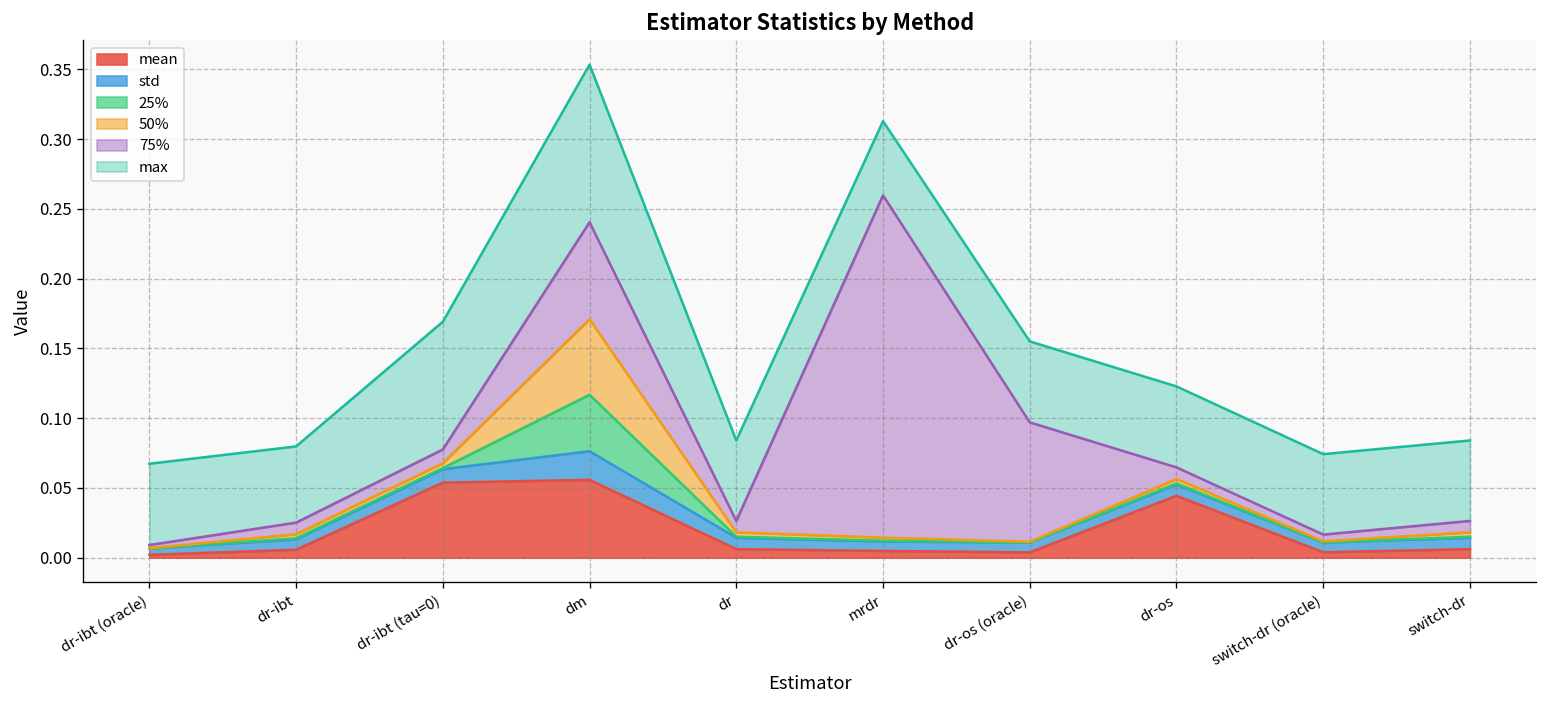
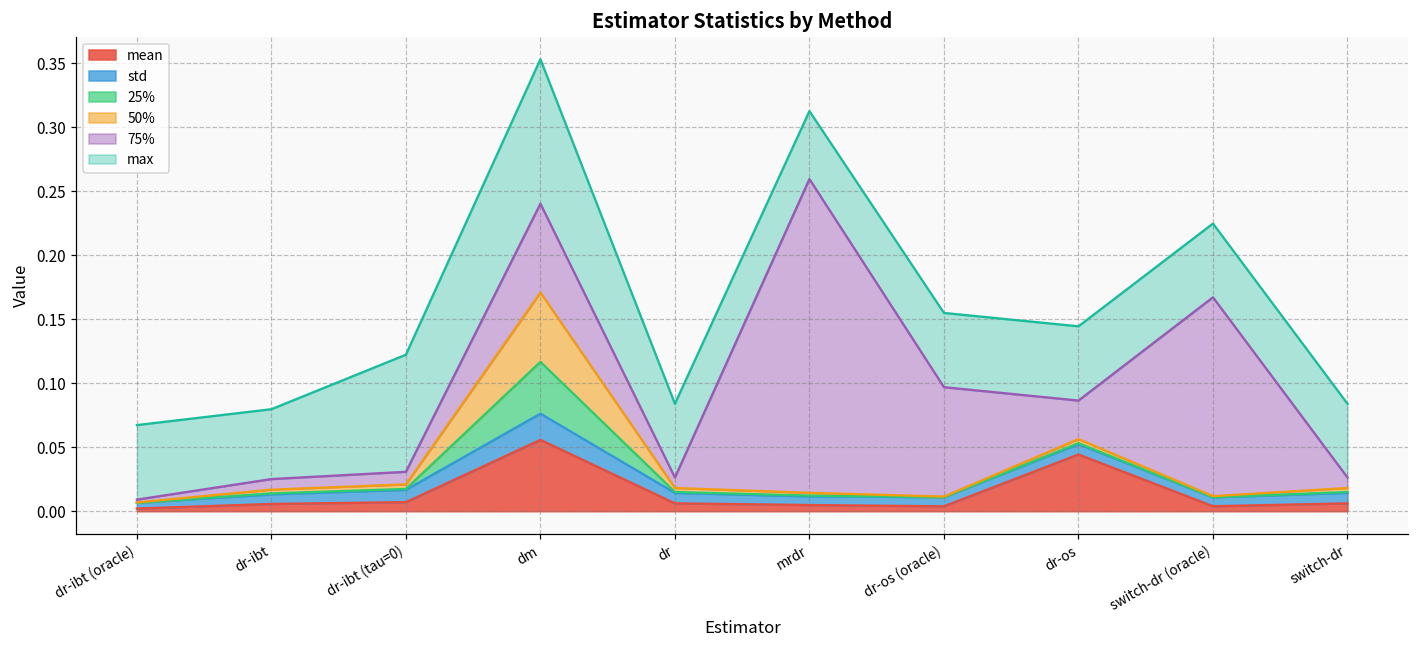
  {
    "mean": {
      "dr-ibt (oracle)": 0.002,
      "dr-ibt": 0.006,
-     "dr-ibt (tau=0)": 0.054,
+     "dr-ibt (tau=0)": 0.007,
      "dm": 0.056,
      "dr": 0.006,
      "mrdr": 0.005,
      "dr-os (oracle)": 0.004,
      "dr-os": 0.044,
      "switch-dr (oracle)": 0.004,
      "switch-dr": 0.006
    },
    "std": {
      "dm": 0.021
    },
    "50%": {
      "dr-ibt": 0.003,
      "dr-ibt (tau=0)": 0.004,
      "dm": 0.054,
      "dr": 0.003,
      "mrdr": 0.002,
      "dr-os": 0.003,
      "switch-dr": 0.003
    },
    "75%": {
      "dr-ibt (oracle)": 0.002,
      "dr-ibt": 0.008,
      "dr-ibt (tau=0)": 0.010,
      "dm": 0.069,
      "dr": 0.008,
      "mrdr": 0.245,
      "dr-os (oracle)": 0.086,
-     "dr-os": 0.008,
-     "switch-dr (oracle)": 0.005,
+     "dr-os": 0.030,
+     "switch-dr (oracle)": 0.155,
      "switch-dr": 0.008
    }
  }
